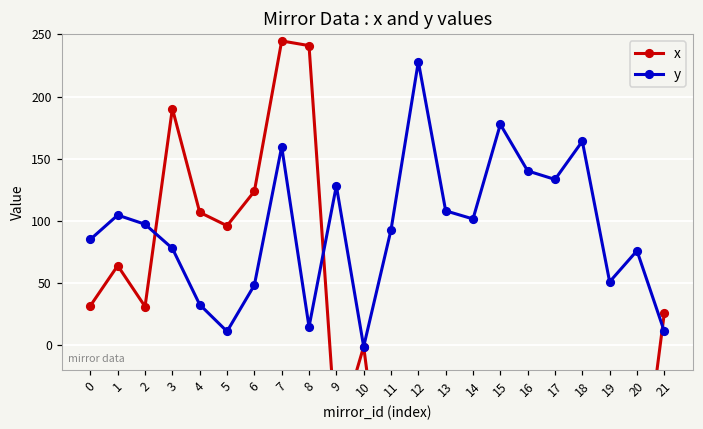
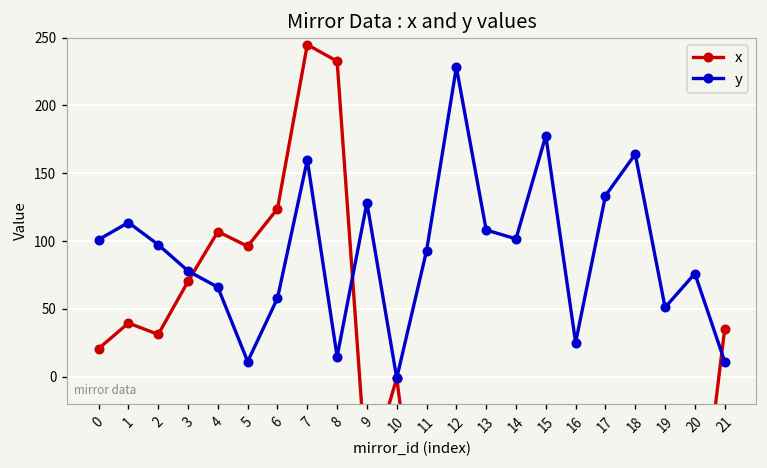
  {
    "x": {
-     "0": 32,
-     "1": 64,
+     "0": 21,
+     "1": 40,
      "2": 31,
-     "3": 190,
+     "3": 70,
      "4": 107,
      "5": 96,
      "6": 124,
      "7": 245,
-     "8": 241,
-     "21": 26
+     "8": 233,
+     "21": 35
    },
    "y": {
-     "0": 85,
-     "1": 105,
+     "0": 101,
+     "1": 114,
      "2": 97,
      "3": 78,
-     "4": 33,
+     "4": 66,
      "5": 11,
-     "6": 48,
+     "6": 58,
      "7": 160,
      "8": 15,
      "9": 128,
      "11": 93,
      "12": 228,
      "13": 108,
      "14": 102,
      "15": 178,
-     "16": 140,
+     "16": 25,
      "17": 133,
      "18": 164,
      "19": 51,
      "20": 76,
      "21": 11
    }
  }
